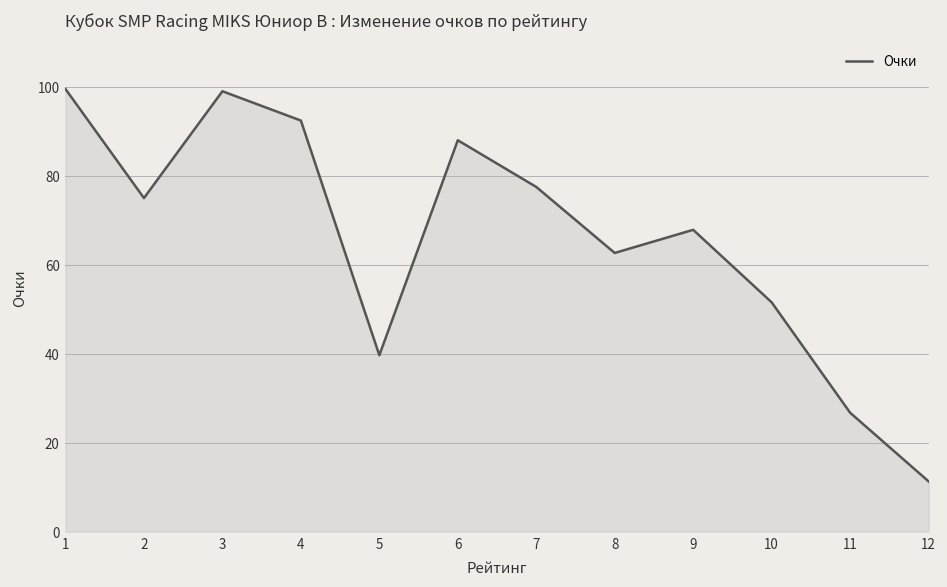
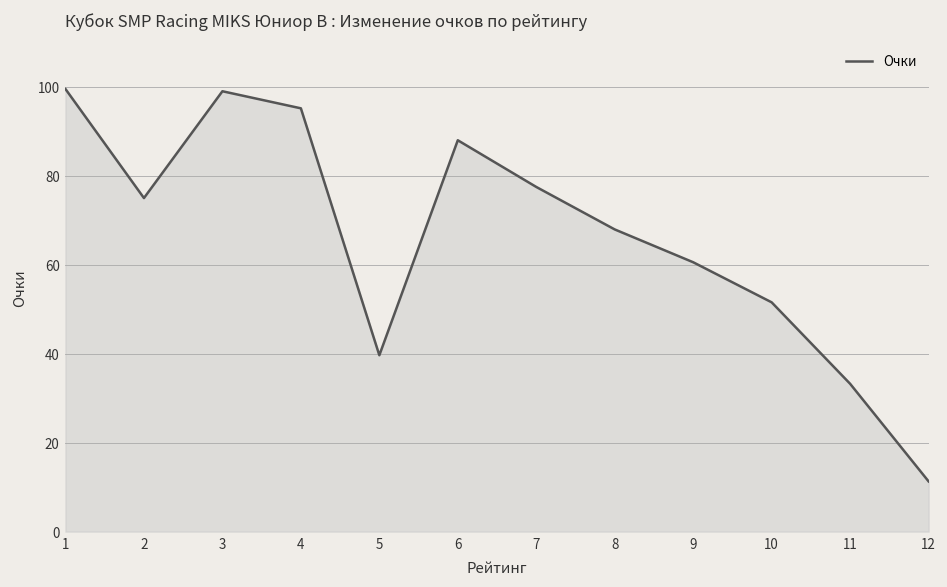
  {
    "1": 99,
    "2": 75,
    "3": 99,
-   "4": 92,
+   "4": 95,
    "5": 40,
    "6": 88,
    "7": 77,
-   "8": 63,
-   "9": 68,
+   "8": 68,
+   "9": 61,
    "10": 52,
-   "11": 27,
+   "11": 33,
    "12": 11
  }
